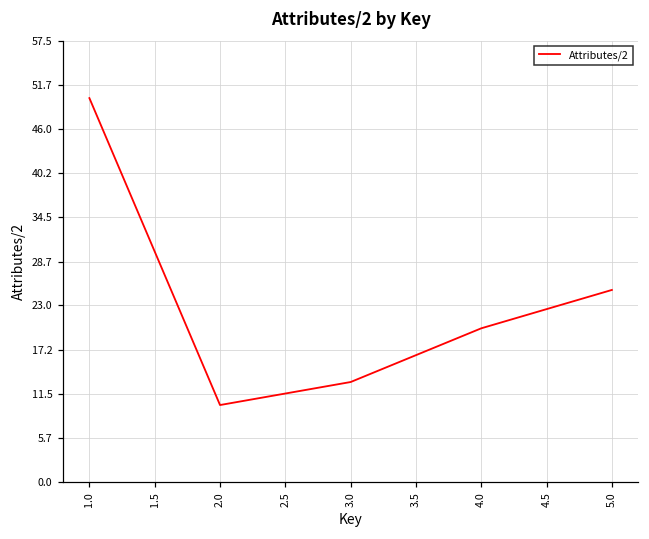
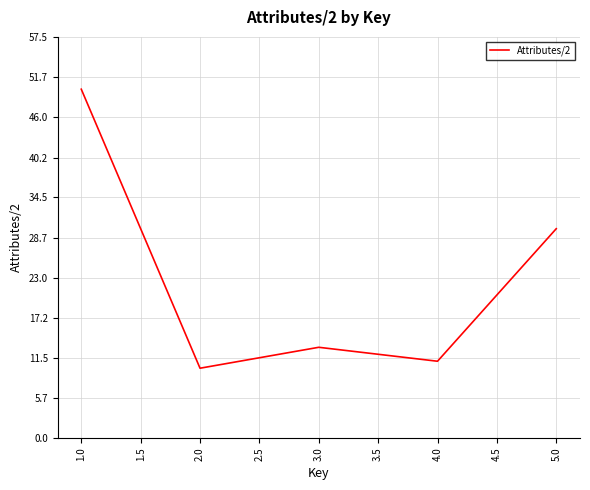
  {
    "1.0": 50,
    "2.0": 10,
    "3.0": 13,
-   "4.0": 20,
-   "5.0": 25
+   "4.0": 11,
+   "5.0": 30
  }
